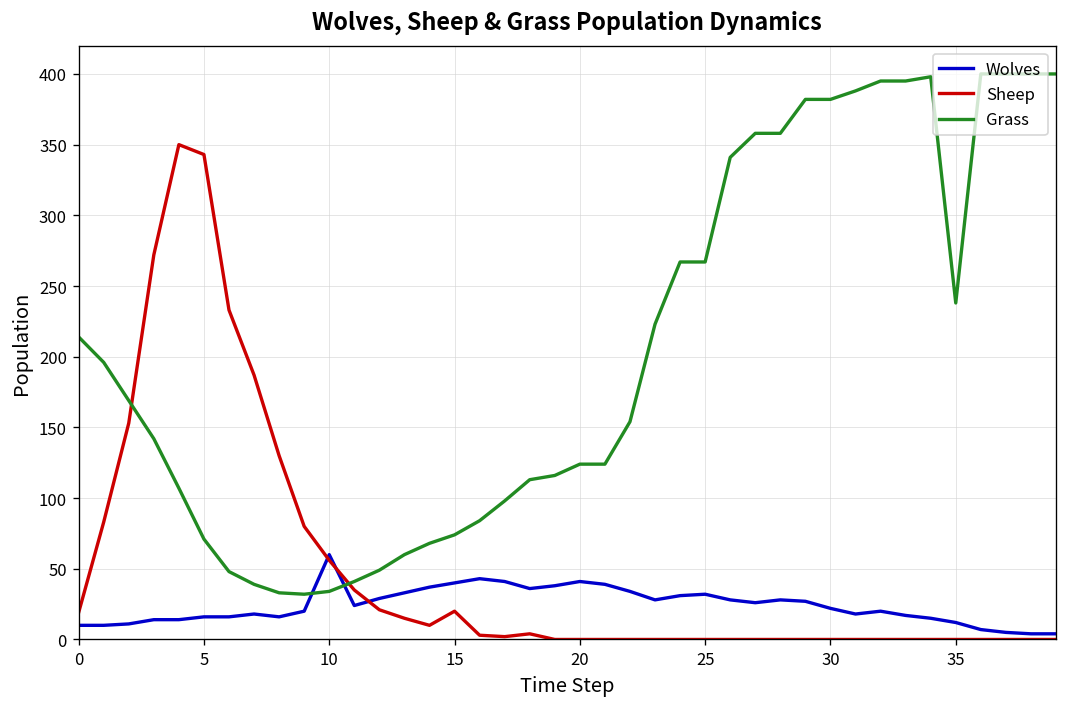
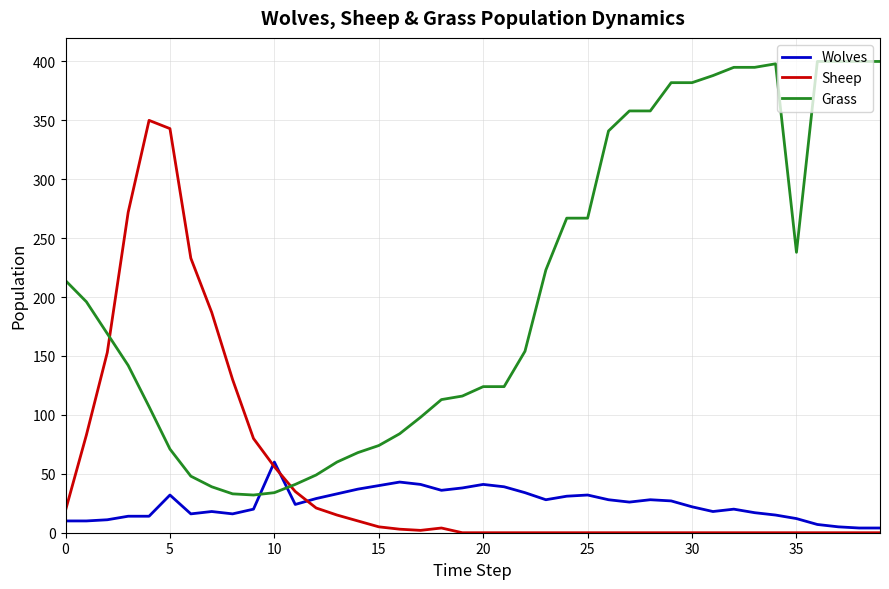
  {
    "Wolves": {
      "0": 10,
-     "5": 16,
+     "5": 32,
      "10": 60,
      "15": 40,
      "20": 41,
      "25": 32,
      "30": 22,
      "35": 12
    },
    "Sheep": {
      "0": 19,
      "5": 343,
      "10": 56,
-     "15": 20,
+     "15": 5,
      "20": 0,
      "25": 0,
      "30": 0,
      "35": 0
    },
    "Grass": {
      "0": 214,
      "5": 71,
      "10": 34,
      "15": 74,
      "20": 124,
      "25": 267,
      "30": 382,
      "35": 238
    }
  }
